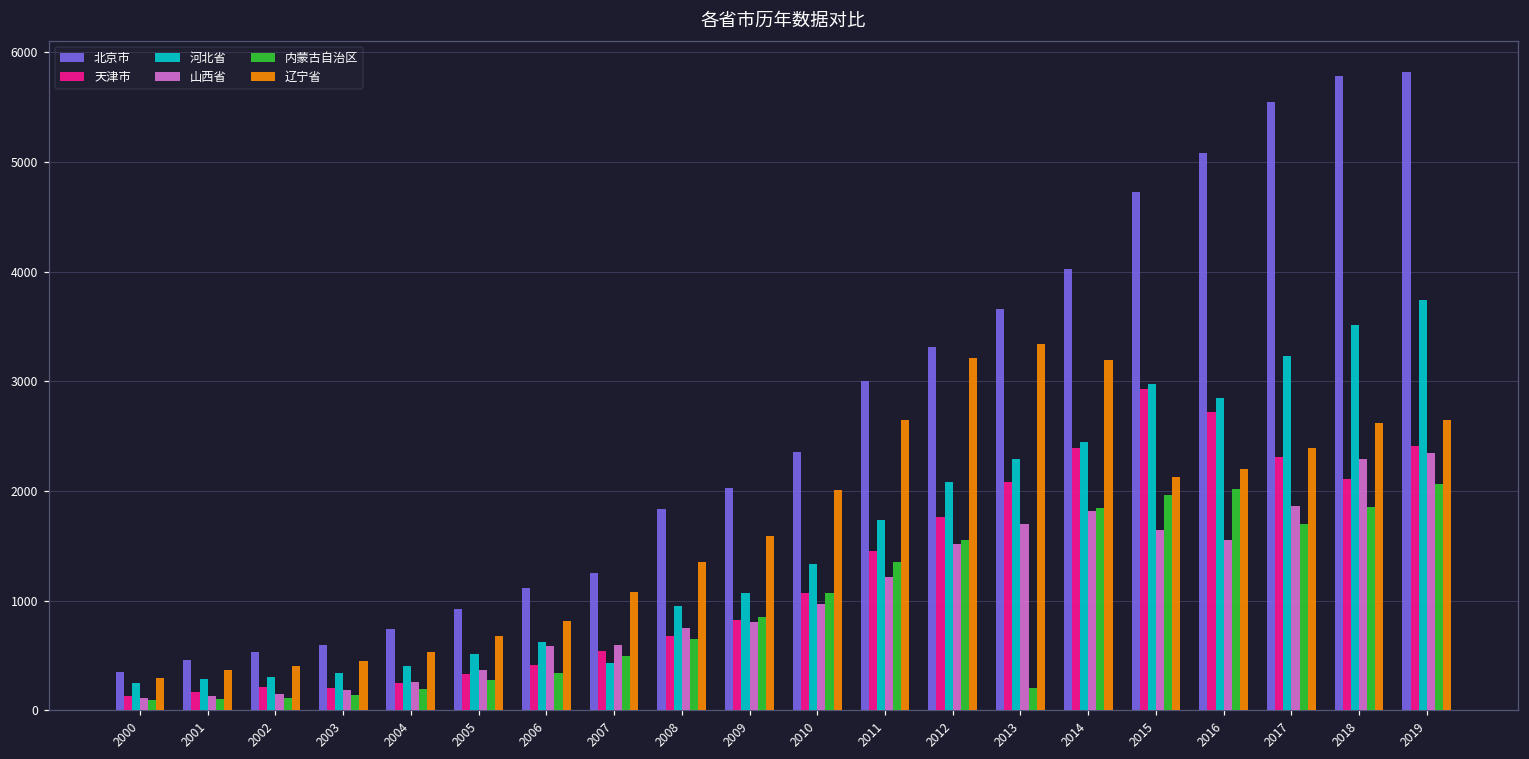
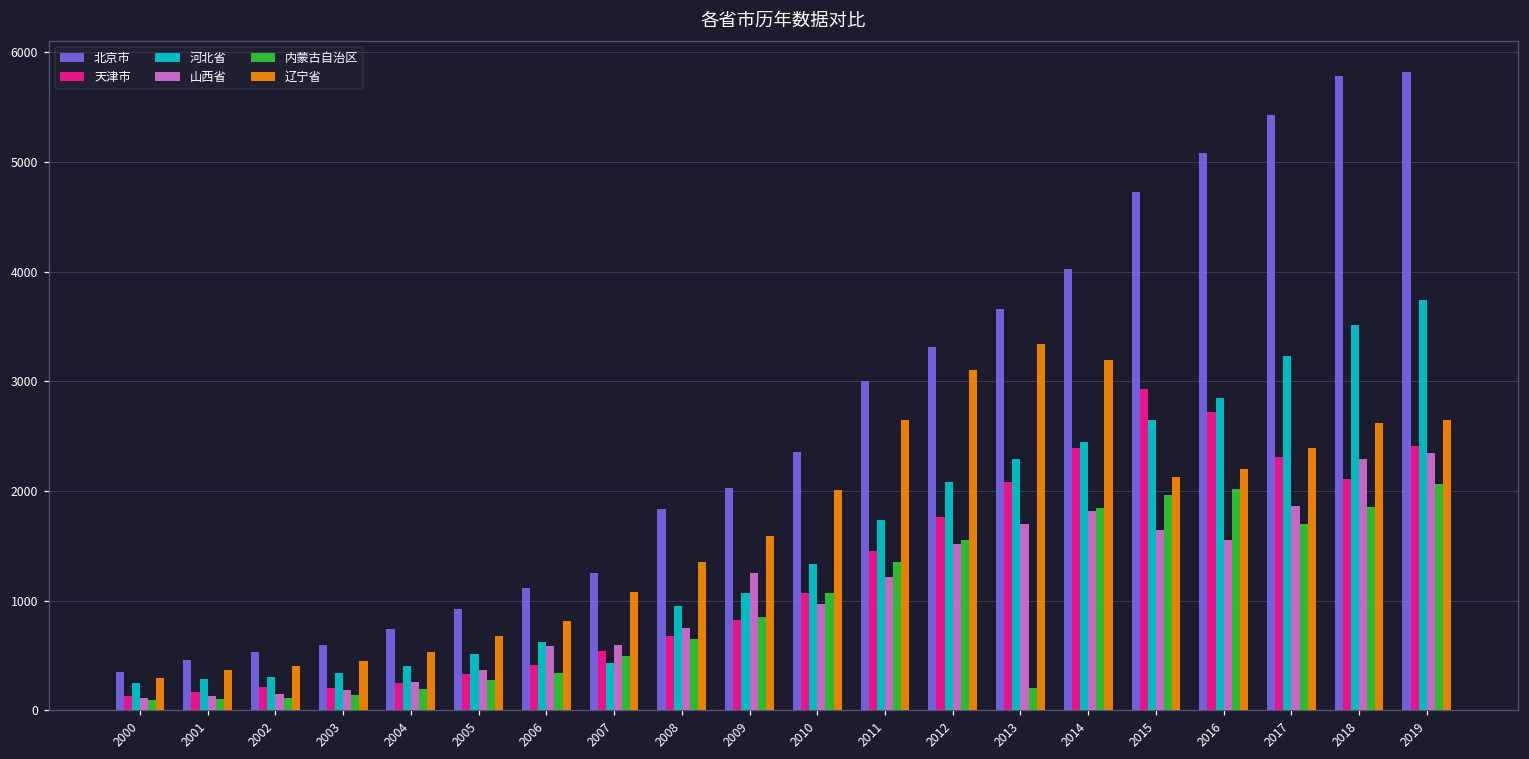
  {
    "北京市": {
      "2000": 300,
      "2001": 500,
      "2002": 500,
      "2003": 600,
      "2004": 700,
      "2005": 900,
      "2006": 1100,
      "2007": 1300,
      "2008": 1800,
      "2009": 2000,
      "2010": 2400,
      "2011": 3000,
      "2012": 3300,
      "2013": 3700,
      "2014": 4000,
      "2015": 4700,
      "2016": 5100,
-     "2017": 5500,
+     "2017": 5400,
      "2018": 5800,
      "2019": 5800
    },
    "天津市": {
      "2000": 100,
      "2001": 200,
      "2002": 200,
      "2003": 200,
      "2004": 200,
      "2005": 300,
      "2006": 400,
      "2007": 500,
      "2008": 700,
      "2009": 800,
      "2010": 1100,
      "2011": 1500,
      "2012": 1800,
      "2013": 2100,
      "2014": 2400,
      "2015": 2900,
      "2016": 2700,
      "2017": 2300,
      "2018": 2100,
      "2019": 2400
    },
    "河北省": {
      "2000": 200,
      "2001": 300,
      "2002": 300,
      "2003": 300,
      "2004": 400,
      "2005": 500,
      "2006": 600,
      "2007": 400,
      "2008": 900,
      "2009": 1100,
      "2010": 1300,
      "2011": 1700,
      "2012": 2100,
      "2013": 2300,
      "2014": 2400,
-     "2015": 3000,
+     "2015": 2600,
      "2016": 2800,
      "2017": 3200,
      "2018": 3500,
      "2019": 3700
    },
    "山西省": {
      "2000": 100,
      "2001": 100,
      "2002": 200,
      "2003": 200,
      "2004": 300,
      "2005": 400,
      "2006": 600,
      "2007": 600,
      "2008": 700,
-     "2009": 800,
+     "2009": 1200,
      "2010": 1000,
      "2011": 1200,
      "2012": 1500,
      "2013": 1700,
      "2014": 1800,
      "2015": 1600,
      "2016": 1600,
      "2017": 1900,
      "2018": 2300,
      "2019": 2300
    },
    "内蒙古自治区": {
      "2000": 100,
      "2001": 100,
      "2002": 100,
      "2003": 100,
      "2004": 200,
      "2005": 300,
      "2006": 300,
      "2007": 500,
      "2008": 700,
      "2009": 900,
      "2010": 1100,
      "2011": 1400,
      "2012": 1600,
      "2013": 200,
      "2014": 1800,
      "2015": 2000,
      "2016": 2000,
      "2017": 1700,
      "2018": 1900,
      "2019": 2100
    },
    "辽宁省": {
      "2000": 300,
      "2001": 400,
      "2002": 400,
      "2003": 400,
      "2004": 500,
      "2005": 700,
      "2006": 800,
      "2007": 1100,
      "2008": 1400,
      "2009": 1600,
      "2010": 2000,
      "2011": 2600,
-     "2012": 3200,
+     "2012": 3100,
      "2013": 3300,
      "2014": 3200,
      "2015": 2100,
      "2016": 2200,
      "2017": 2400,
      "2018": 2600,
      "2019": 2700
    }
  }
